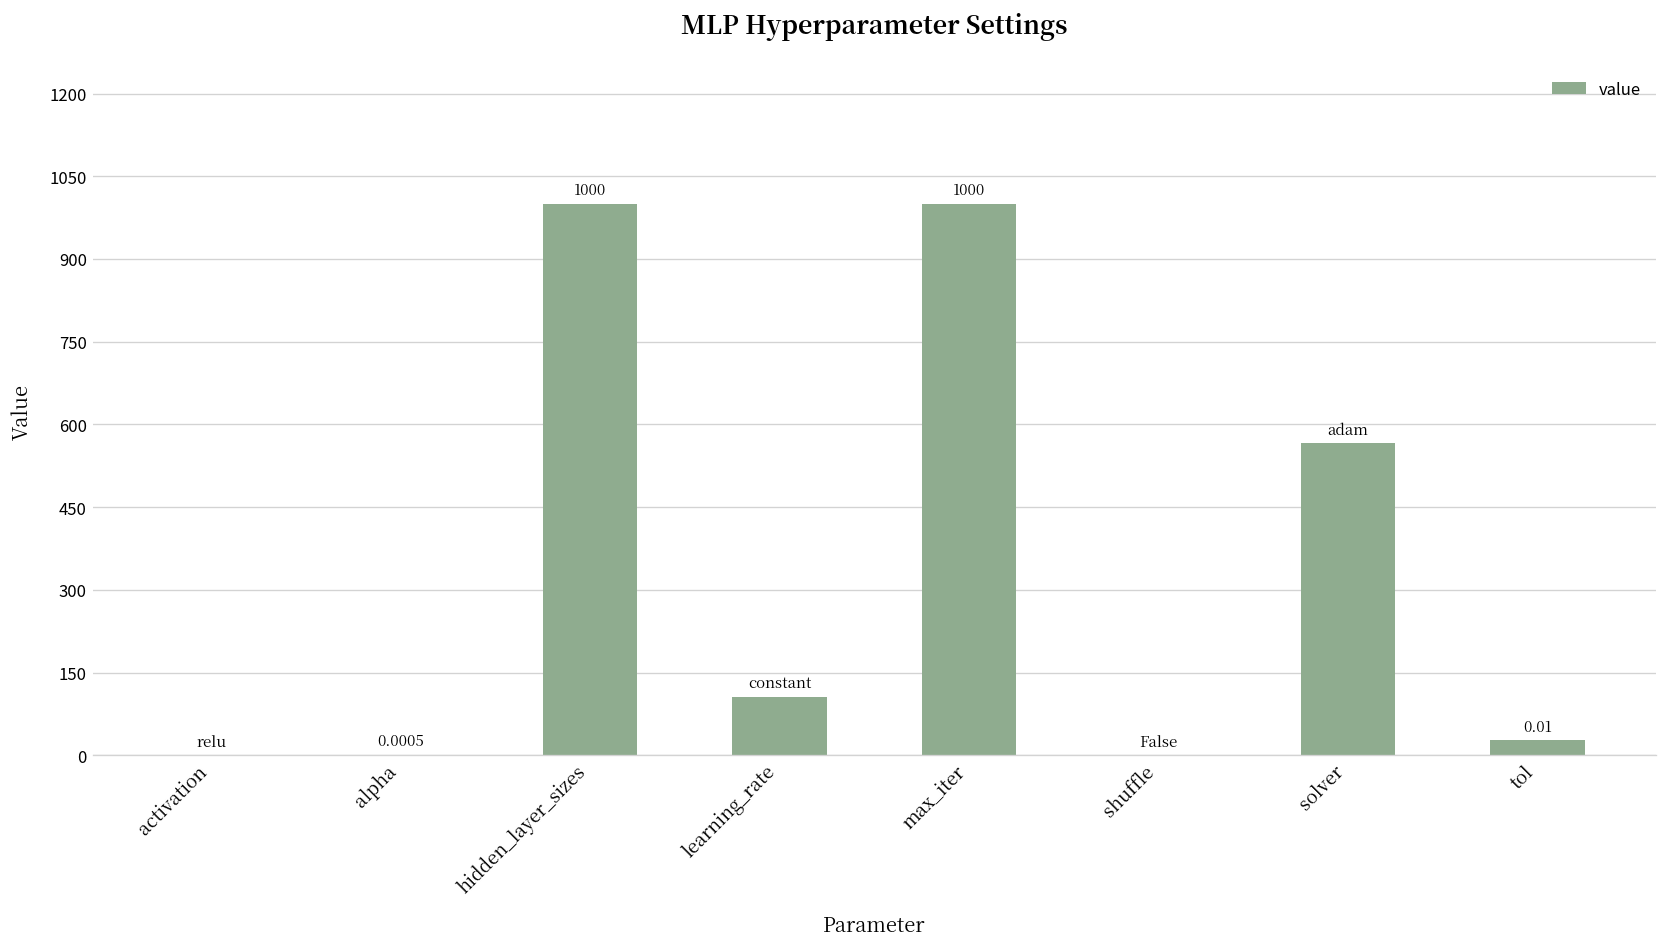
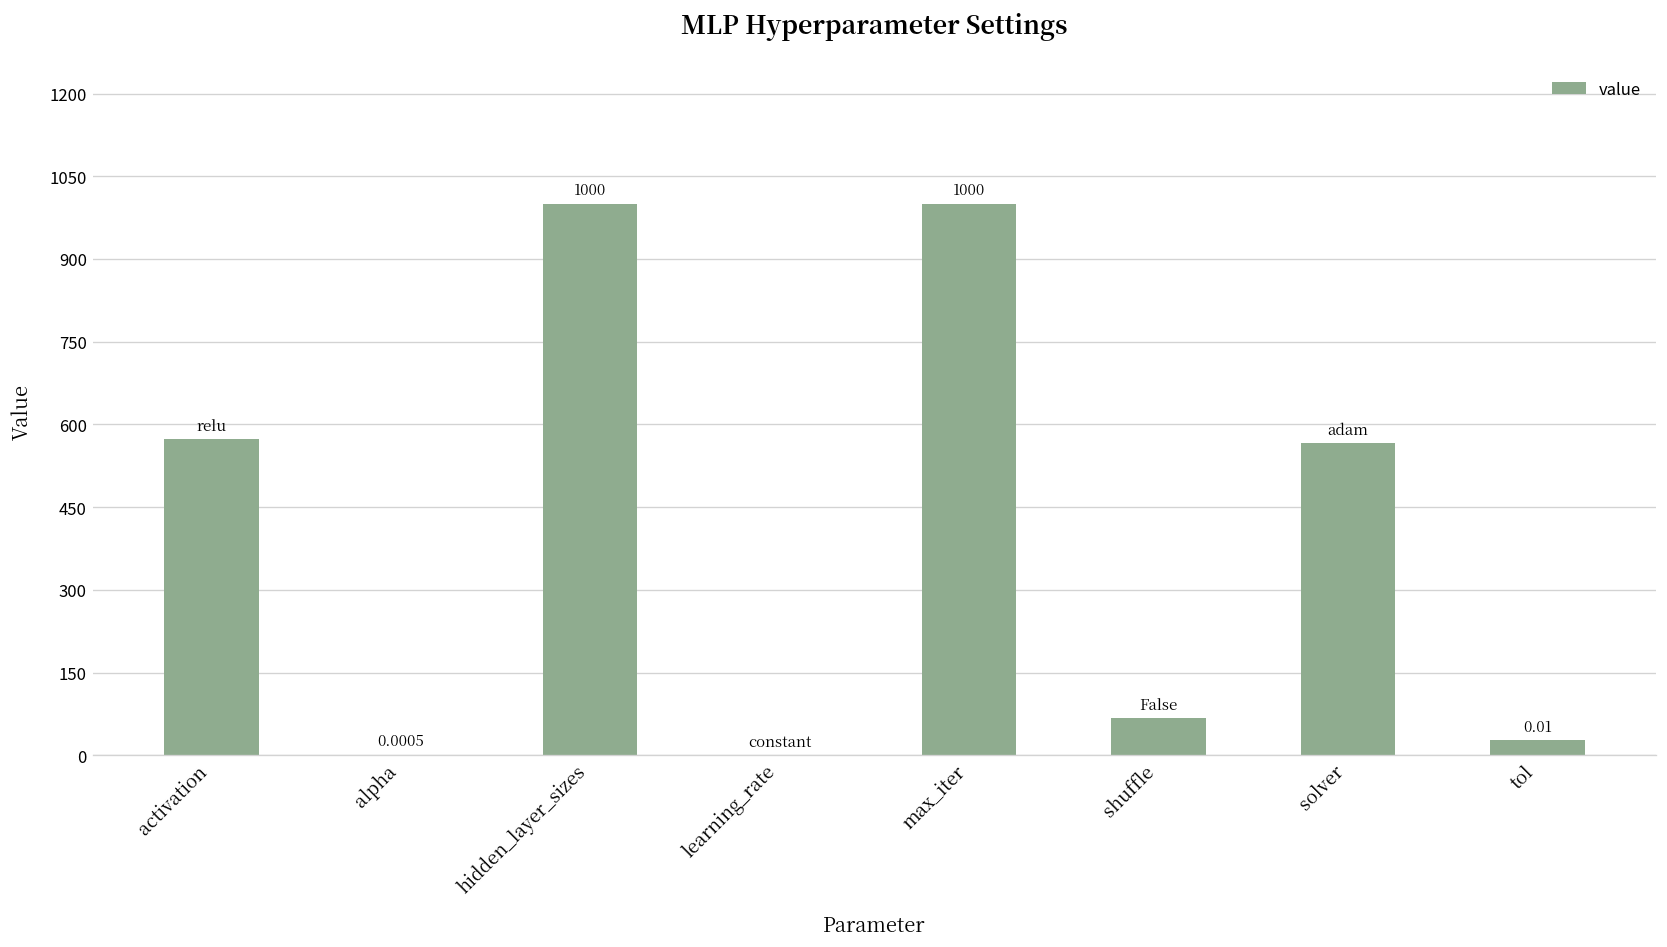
  {
-   "activation": 0,
-   "learning_rate": 110,
-   "shuffle": 0,
+   "activation": 570,
+   "learning_rate": 0,
+   "shuffle": 70,
    "solver": 570
  }
